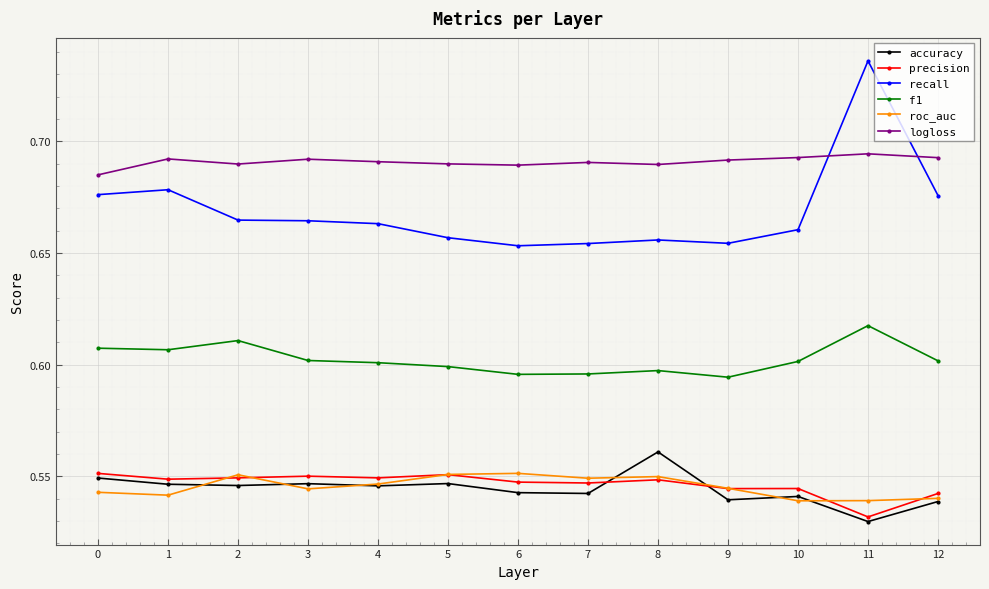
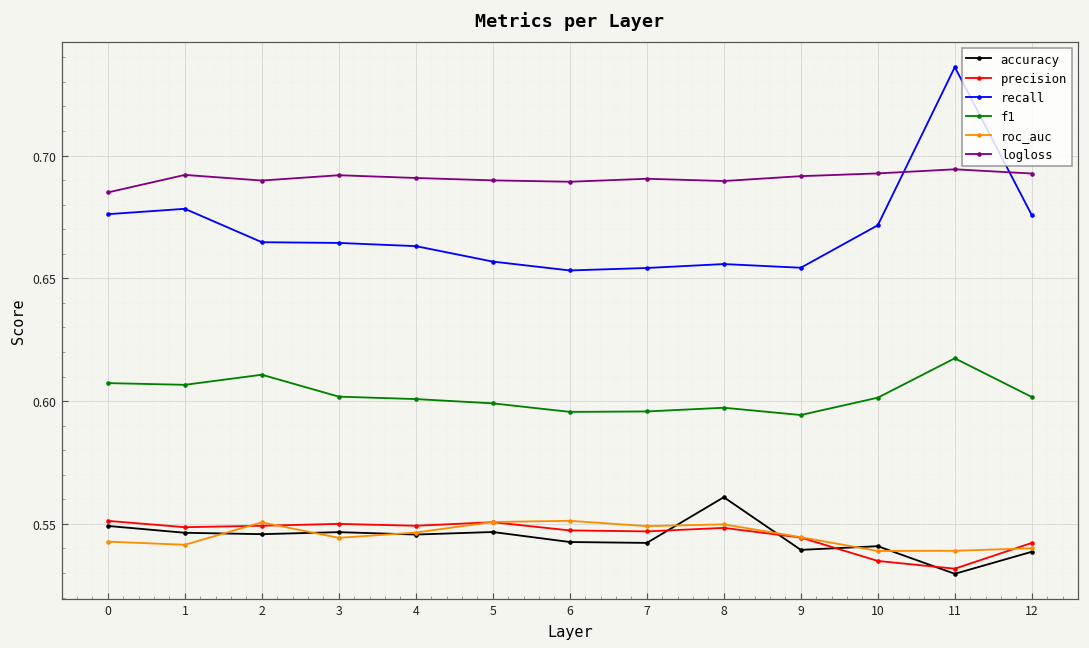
  {
    "accuracy": {
      "0": 0.549,
      "1": 0.546,
      "2": 0.546,
      "3": 0.547,
      "5": 0.547,
      "6": 0.543,
      "7": 0.542,
      "8": 0.561,
      "9": 0.539,
      "10": 0.541,
      "11": 0.530,
      "12": 0.539
    },
    "precision": {
      "0": 0.551,
      "1": 0.549,
      "2": 0.549,
      "3": 0.550,
      "4": 0.549,
      "6": 0.547,
      "7": 0.547,
      "8": 0.548,
-     "10": 0.544,
+     "10": 0.535,
      "11": 0.532,
      "12": 0.542
    },
    "recall": {
      "0": 0.676,
      "1": 0.678,
      "2": 0.665,
      "3": 0.664,
      "4": 0.663,
      "5": 0.657,
      "6": 0.653,
      "7": 0.654,
      "8": 0.656,
      "9": 0.654,
-     "10": 0.660,
+     "10": 0.672,
      "11": 0.736,
      "12": 0.676
    },
    "f1": {
      "0": 0.607,
      "1": 0.607,
      "2": 0.611,
      "3": 0.602,
      "4": 0.601,
      "5": 0.599,
      "6": 0.596,
      "7": 0.596,
      "8": 0.597,
      "9": 0.594,
      "10": 0.601,
      "11": 0.617,
      "12": 0.602
    },
    "roc_auc": {
      "0": 0.543,
      "1": 0.541,
      "2": 0.551,
      "3": 0.544,
      "6": 0.551,
      "7": 0.549,
      "8": 0.550,
      "10": 0.539,
      "11": 0.539,
      "12": 0.540
    },
    "logloss": {
      "0": 0.685,
      "1": 0.692,
      "2": 0.690,
      "3": 0.692,
      "4": 0.691,
      "5": 0.690,
      "6": 0.689,
      "7": 0.691,
      "8": 0.690,
      "9": 0.692,
      "10": 0.693,
      "11": 0.694,
      "12": 0.693
    }
  }
